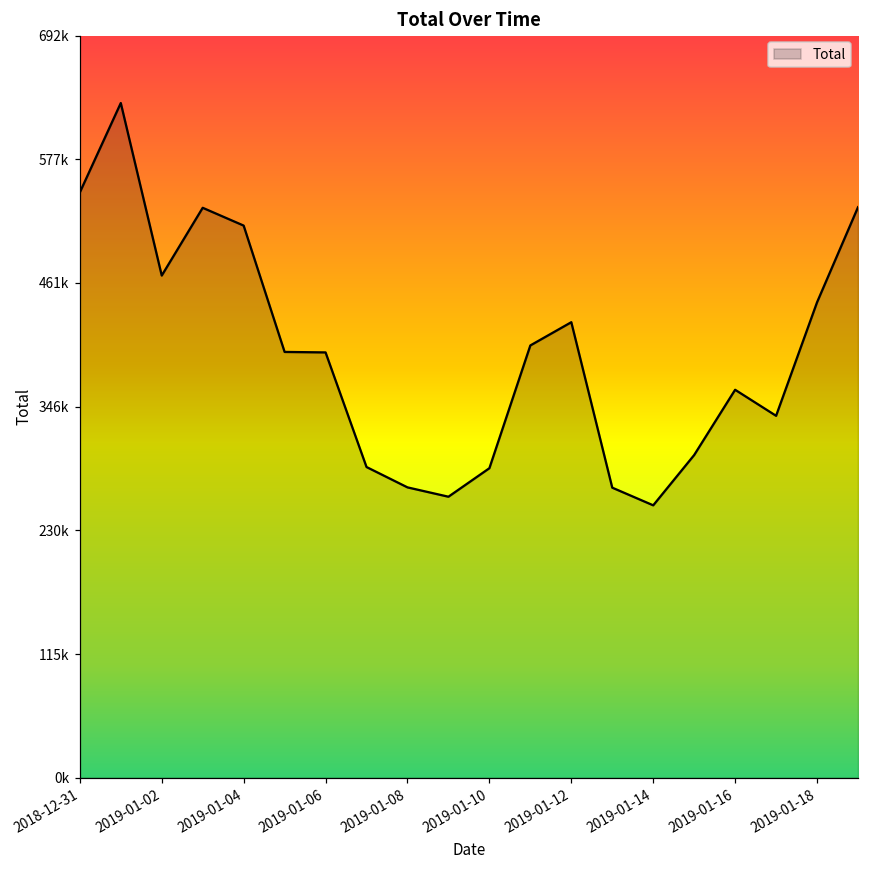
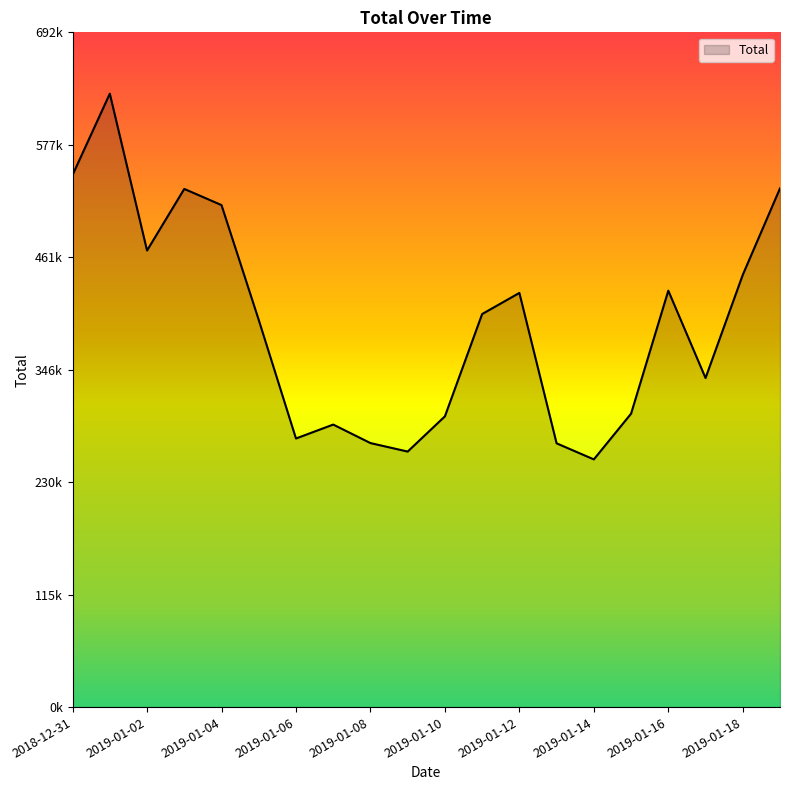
  {
    "2018-12-31": 550000,
    "2019-01-02": 470000,
    "2019-01-04": 520000,
-   "2019-01-06": 400000,
+   "2019-01-06": 280000,
    "2019-01-08": 270000,
-   "2019-01-10": 290000,
+   "2019-01-10": 300000,
    "2019-01-12": 430000,
    "2019-01-14": 250000,
-   "2019-01-16": 360000,
+   "2019-01-16": 430000,
    "2019-01-18": 440000
  }
